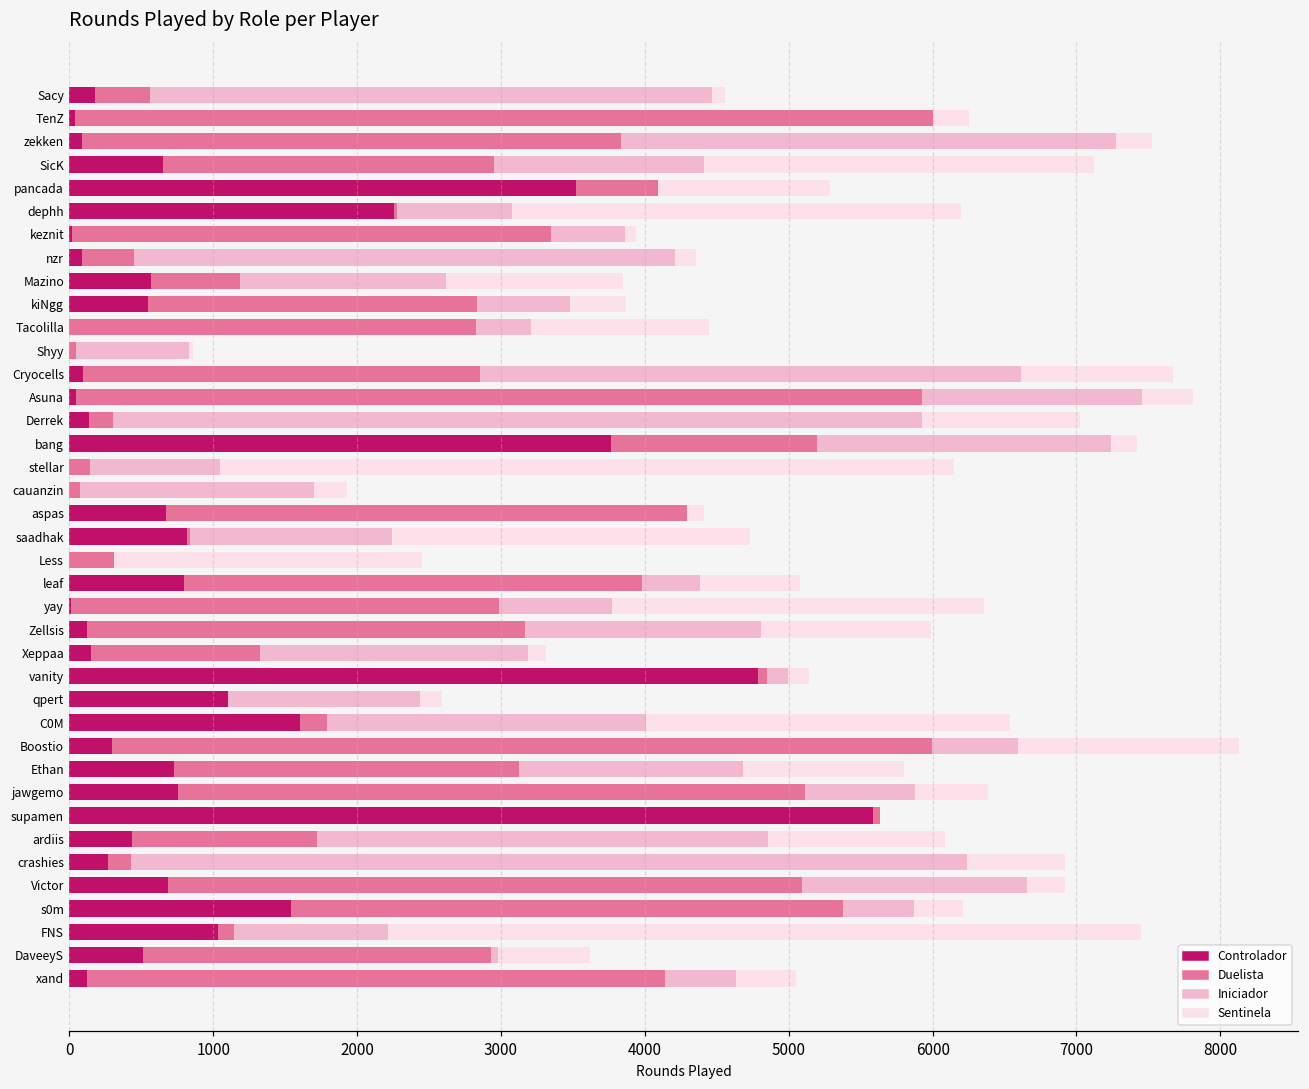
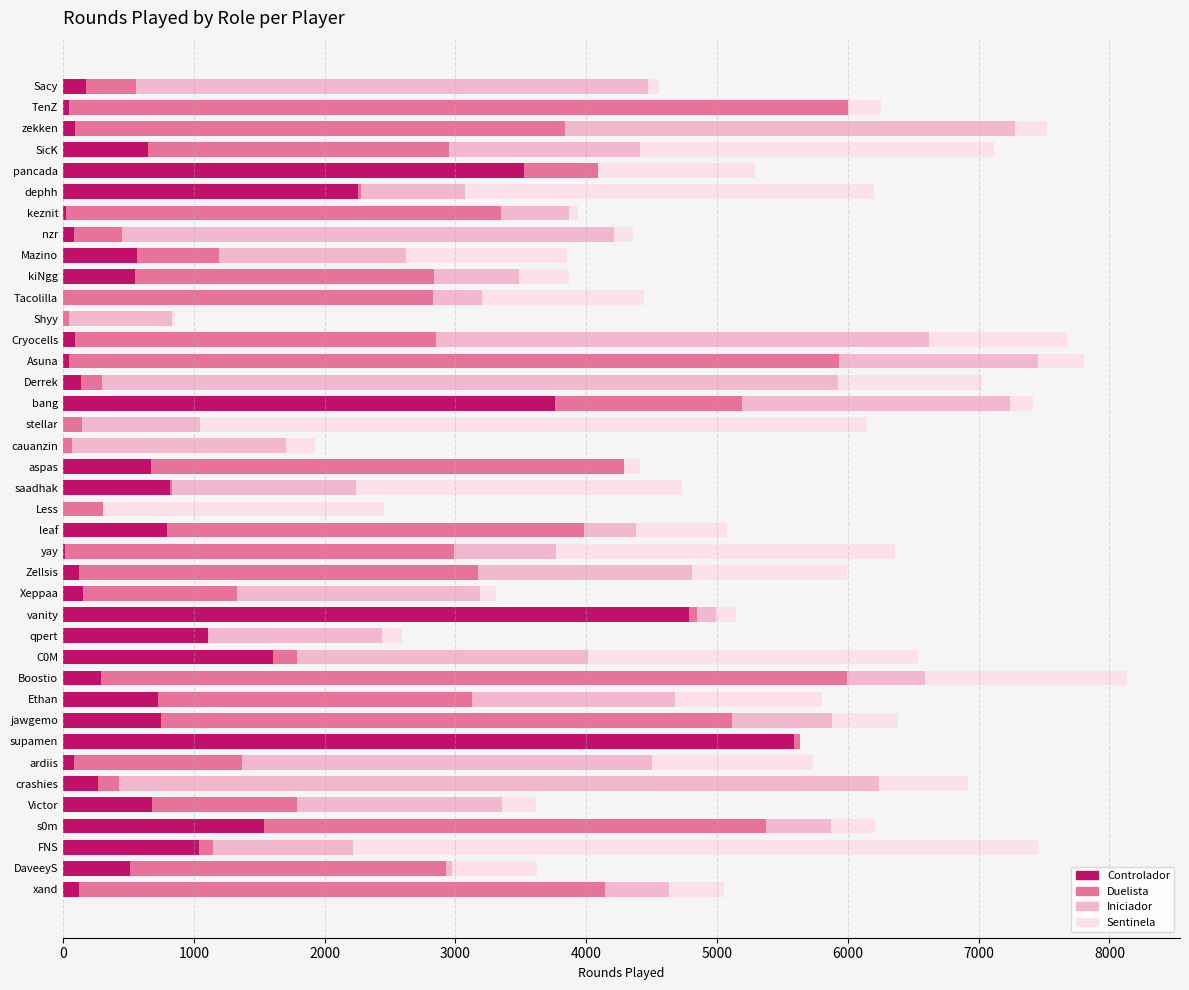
  {
    "Controlador": {
      "Sacy": 180,
      "TenZ": 40,
      "zekken": 90,
      "SicK": 650,
      "pancada": 3520,
      "dephh": 2260,
      "nzr": 80,
      "Mazino": 570,
      "kiNgg": 550,
      "Tacolilla": 0,
      "Shyy": 0,
      "Cryocells": 90,
      "Asuna": 40,
      "Derrek": 140,
      "bang": 3760,
      "stellar": 0,
      "cauanzin": 0,
      "aspas": 670,
      "saadhak": 820,
      "Less": 0,
      "leaf": 800,
      "Zellsis": 120,
      "Xeppaa": 150,
      "vanity": 4790,
      "qpert": 1110,
      "C0M": 1610,
      "Boostio": 290,
      "Ethan": 730,
      "jawgemo": 750,
      "supamen": 5590,
-     "ardiis": 440,
+     "ardiis": 80,
      "crashies": 270,
      "Victor": 680,
      "s0m": 1540,
      "FNS": 1040,
      "DaveeyS": 510,
      "xand": 120
    },
    "Duelista": {
      "Sacy": 380,
      "TenZ": 5960,
      "zekken": 3750,
      "SicK": 2300,
      "pancada": 570,
      "keznit": 3330,
      "nzr": 360,
      "Mazino": 620,
      "kiNgg": 2280,
      "Tacolilla": 2830,
      "Shyy": 50,
      "Cryocells": 2760,
      "Asuna": 5890,
      "Derrek": 170,
      "bang": 1430,
      "stellar": 140,
      "cauanzin": 70,
      "aspas": 3620,
      "saadhak": 20,
      "Less": 310,
      "leaf": 3180,
      "yay": 2970,
      "Zellsis": 3050,
      "Xeppaa": 1180,
      "vanity": 60,
      "qpert": 0,
      "C0M": 190,
      "Boostio": 5700,
      "Ethan": 2400,
      "jawgemo": 4360,
      "supamen": 40,
      "ardiis": 1290,
      "crashies": 160,
-     "Victor": 4410,
+     "Victor": 1110,
      "s0m": 3840,
      "FNS": 110,
      "DaveeyS": 2420,
      "xand": 4020
    }
  }
